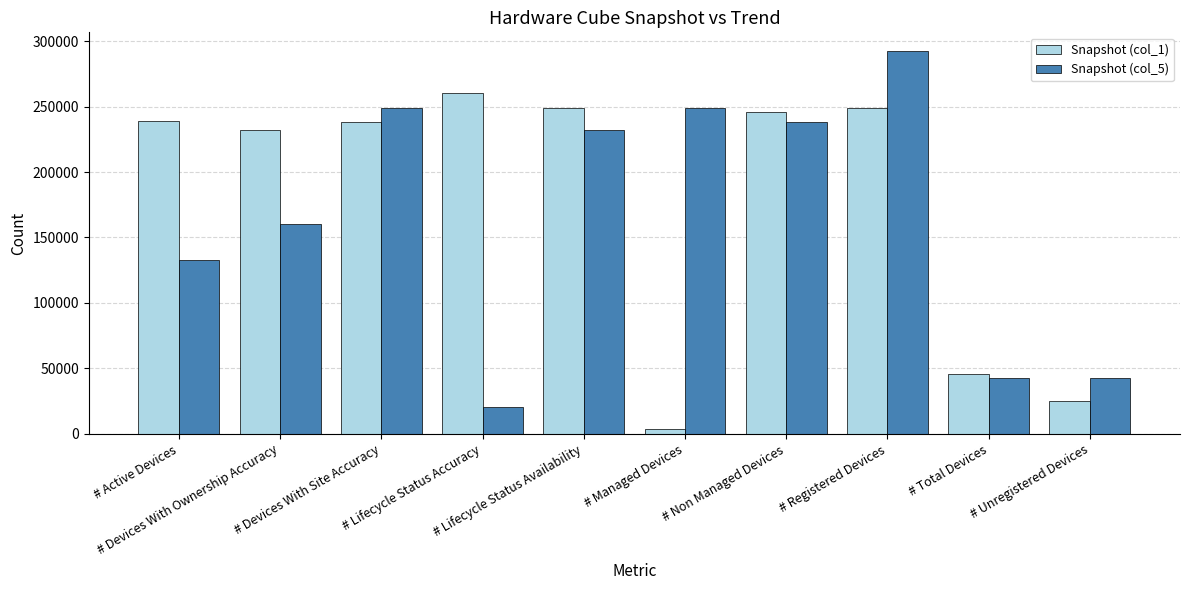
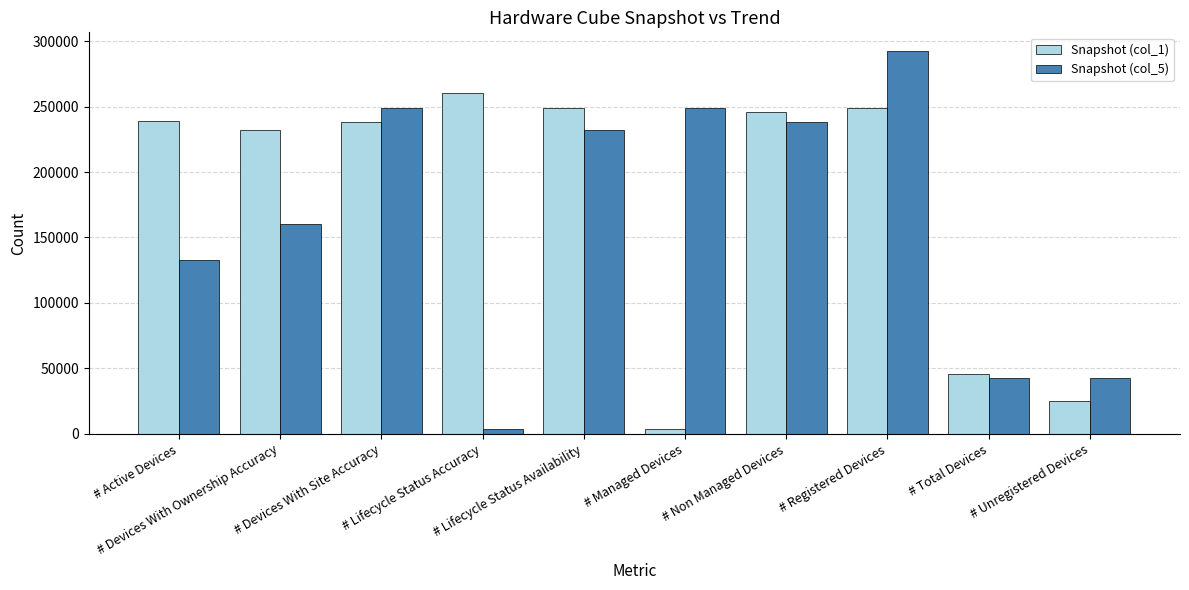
  {
    "Snapshot (col_1)": {
      "# Active Devices": 239000,
      "# Devices With Ownership Accuracy": 232000,
      "# Devices With Site Accuracy": 238000,
      "# Lifecycle Status Accuracy": 260000,
      "# Lifecycle Status Availability": 249000,
      "# Managed Devices": 3000,
      "# Non Managed Devices": 246000,
      "# Registered Devices": 249000,
      "# Total Devices": 46000,
      "# Unregistered Devices": 25000
    },
    "Snapshot (col_5)": {
      "# Active Devices": 133000,
      "# Devices With Ownership Accuracy": 161000,
      "# Devices With Site Accuracy": 249000,
-     "# Lifecycle Status Accuracy": 21000,
+     "# Lifecycle Status Accuracy": 3000,
      "# Lifecycle Status Availability": 232000,
      "# Managed Devices": 249000,
      "# Non Managed Devices": 238000,
      "# Registered Devices": 292000,
      "# Total Devices": 43000,
      "# Unregistered Devices": 43000
    }
  }
